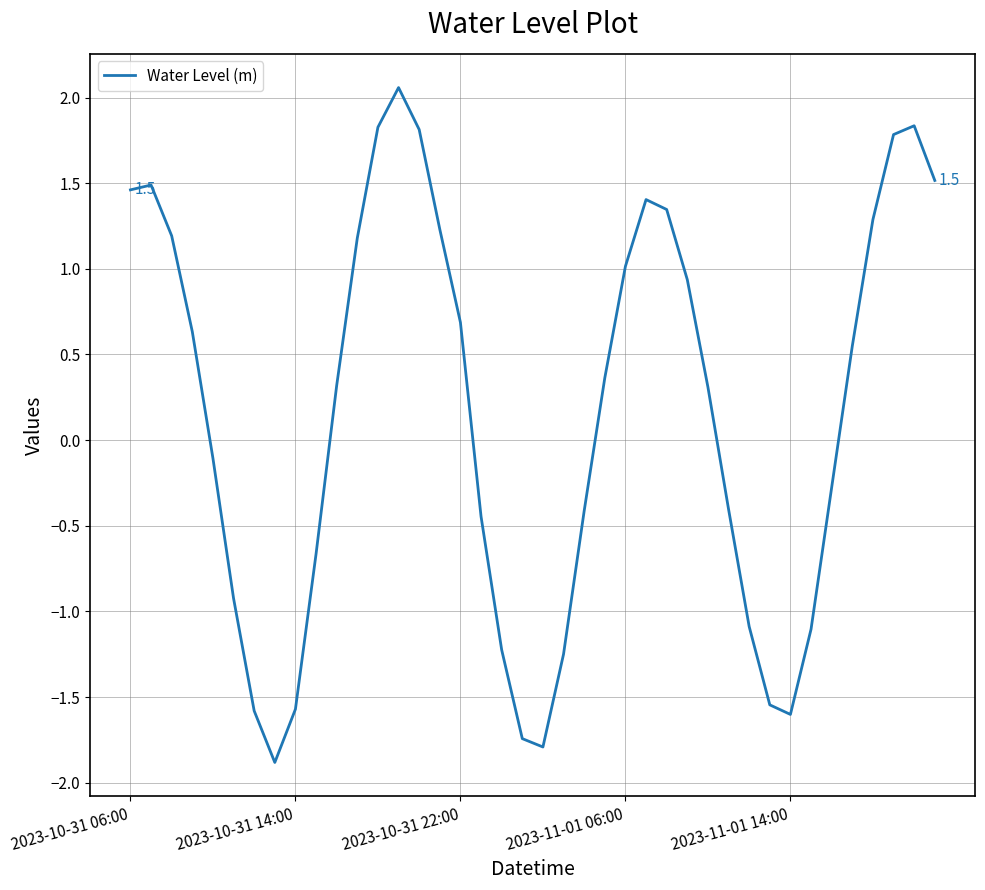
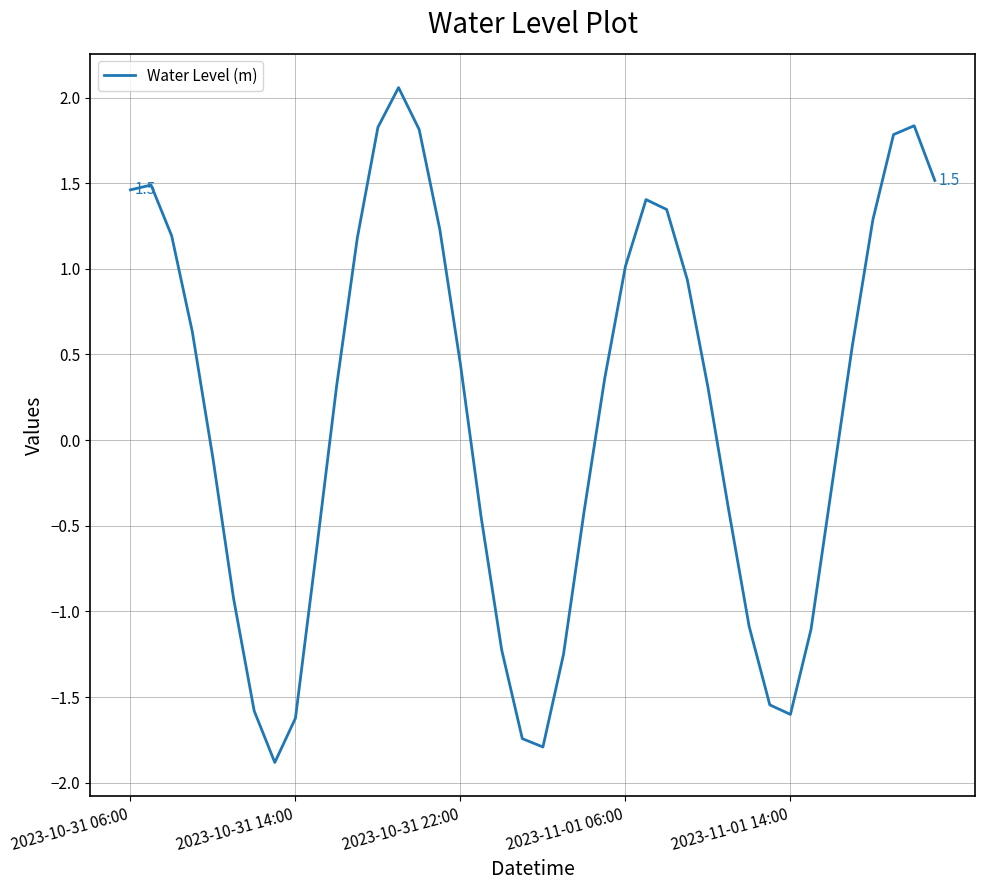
  {
-   "2023-10-31 14:00": -1.57,
-   "2023-10-31 22:00": 0.69,
+   "2023-10-31 14:00": -1.62,
+   "2023-10-31 22:00": 0.44,
    "2023-11-01 06:00": 1.01,
    "2023-11-01 14:00": -1.60
  }
